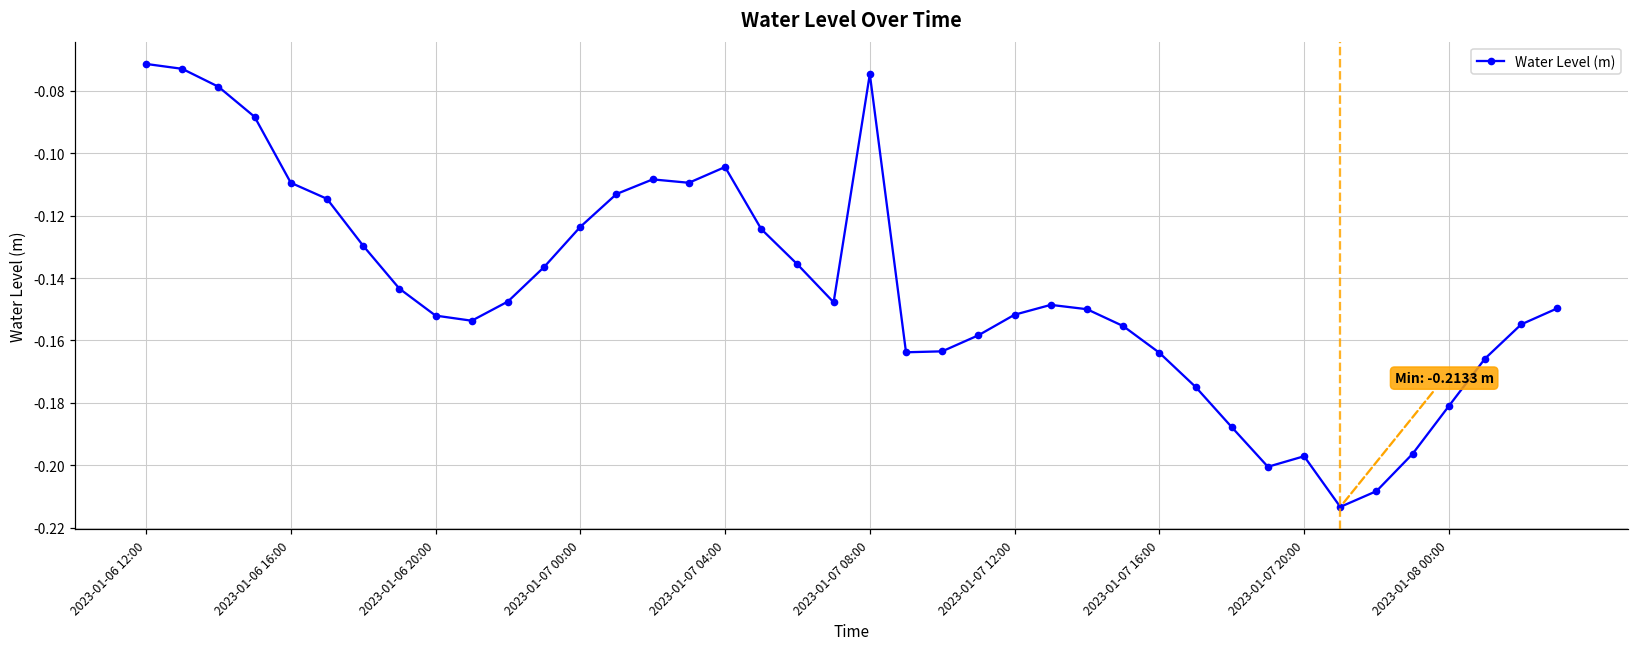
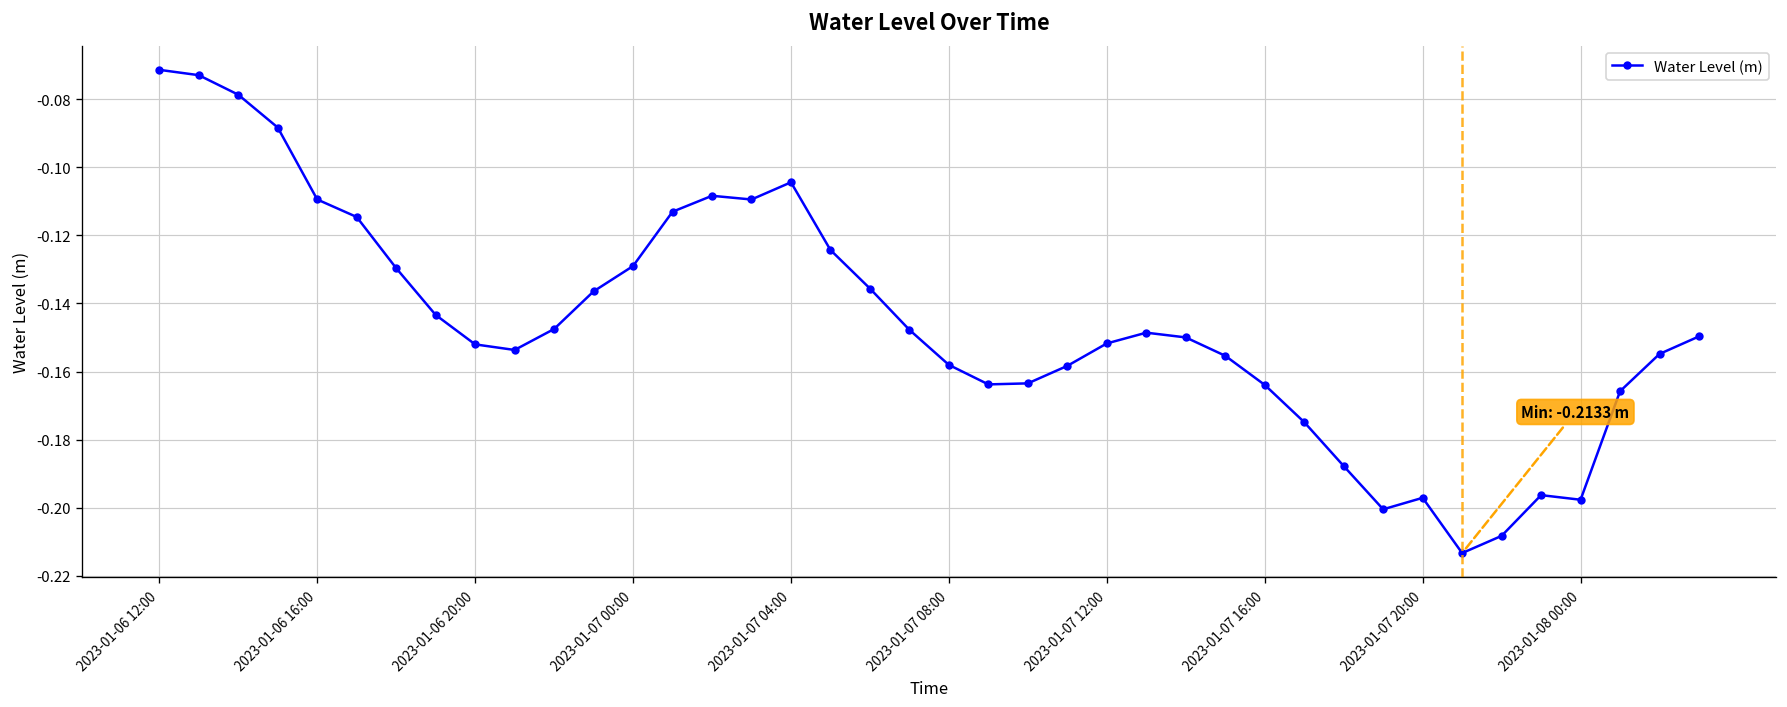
  {
    "2023-01-06 12:00": -0.071,
    "2023-01-06 16:00": -0.109,
    "2023-01-06 20:00": -0.152,
-   "2023-01-07 00:00": -0.124,
+   "2023-01-07 00:00": -0.129,
    "2023-01-07 04:00": -0.104,
-   "2023-01-07 08:00": -0.075,
+   "2023-01-07 08:00": -0.158,
    "2023-01-07 12:00": -0.152,
    "2023-01-07 16:00": -0.164,
    "2023-01-07 20:00": -0.197,
-   "2023-01-08 00:00": -0.181
+   "2023-01-08 00:00": -0.198
  }
